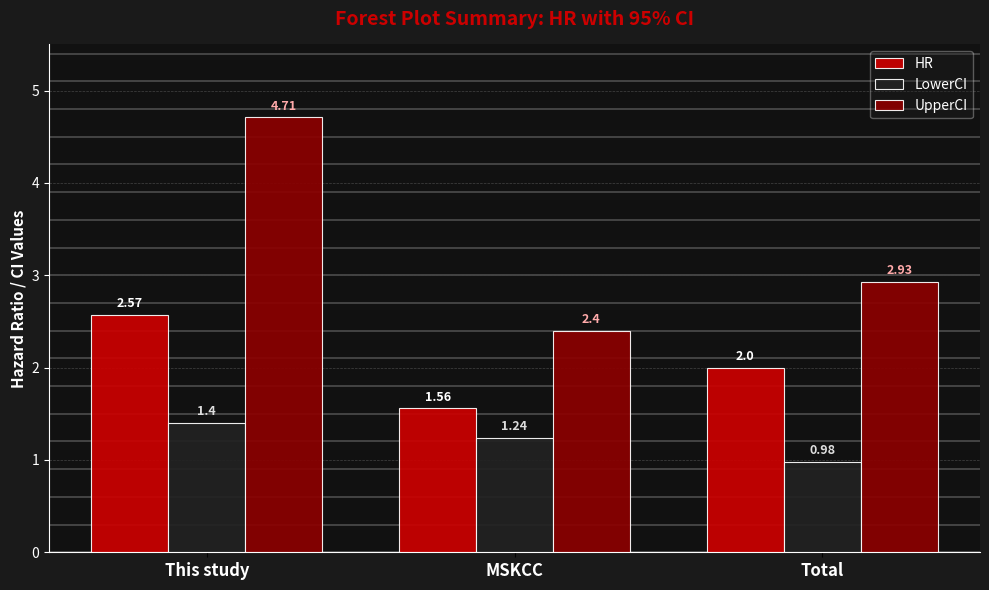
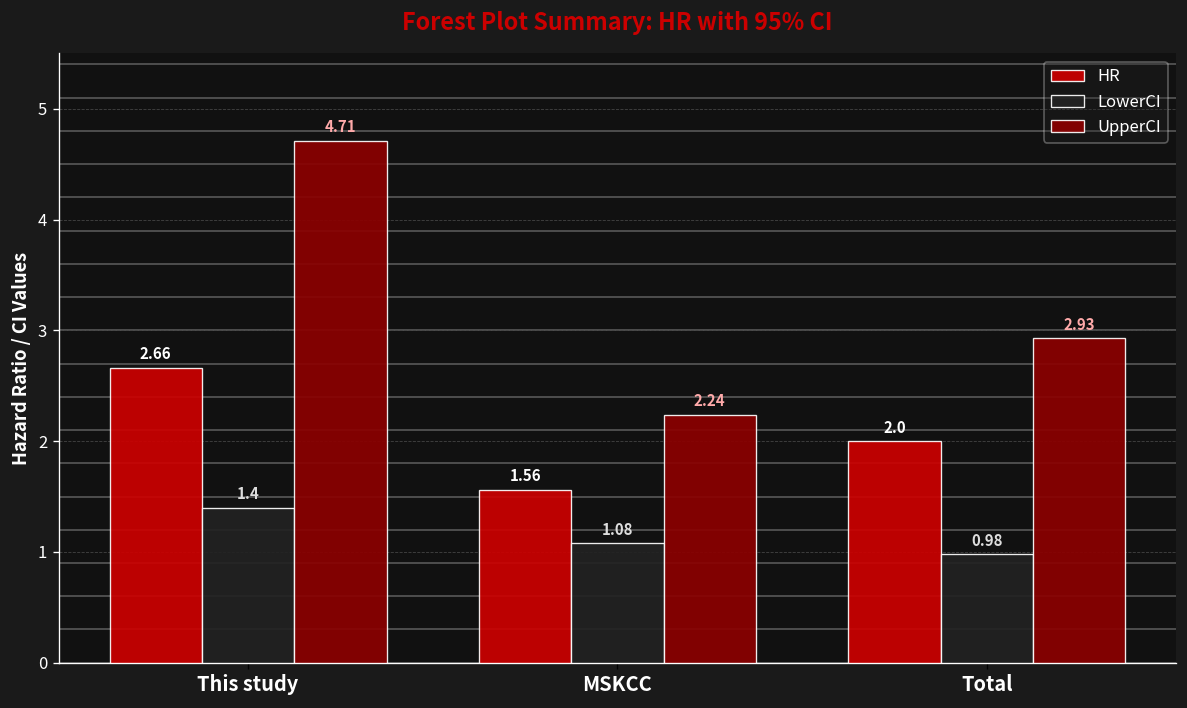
  {
    "HR": {
-     "This study": 2.57,
+     "This study": 2.66,
      "MSKCC": 1.56,
      "Total": 2.0
    },
    "LowerCI": {
      "This study": 1.4,
-     "MSKCC": 1.24,
+     "MSKCC": 1.08,
      "Total": 0.98
    },
    "UpperCI": {
      "This study": 4.71,
-     "MSKCC": 2.4,
+     "MSKCC": 2.24,
      "Total": 2.93
    }
  }
